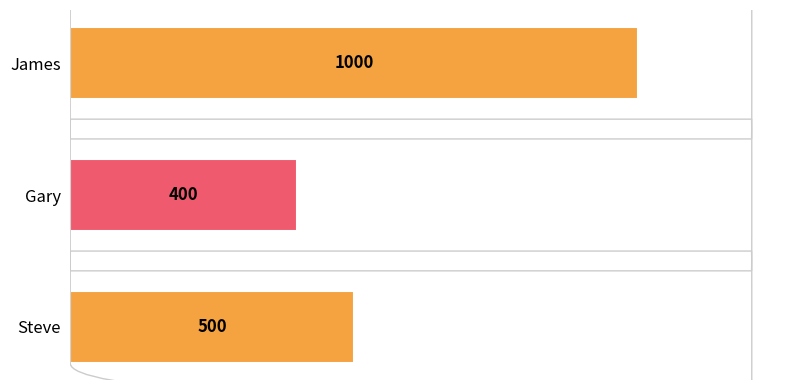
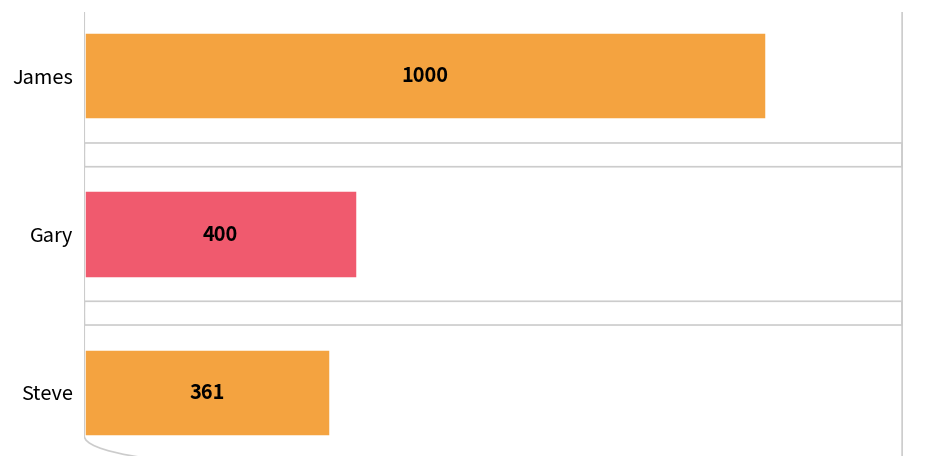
  {
    "James": 1000,
    "Gary": 400,
-   "Steve": 500
+   "Steve": 361
  }
